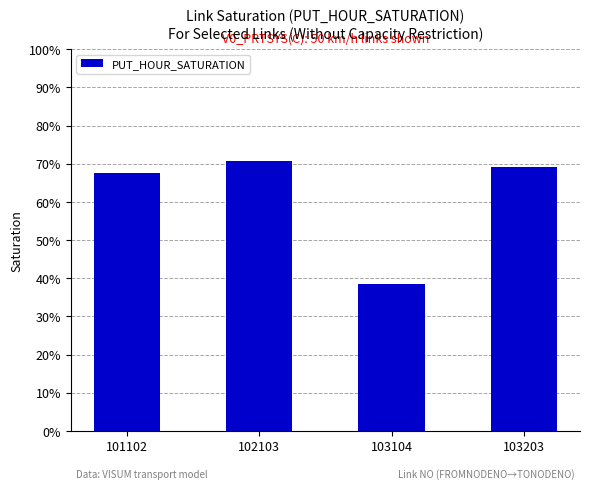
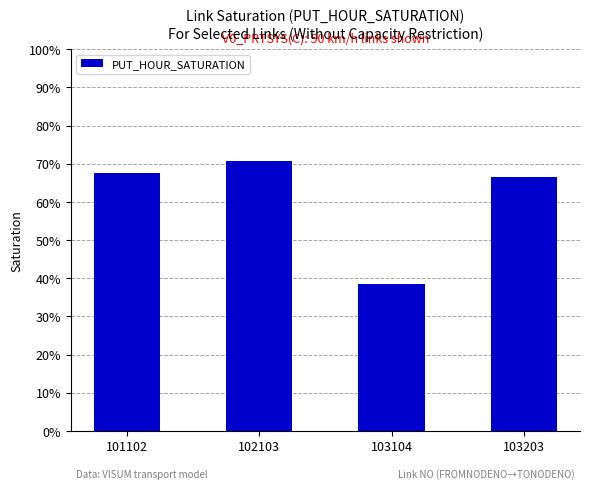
  {
    "101102": "68%",
    "102103": "71%",
    "103104": "39%",
-   "103203": "69%"
+   "103203": "66%"
  }
